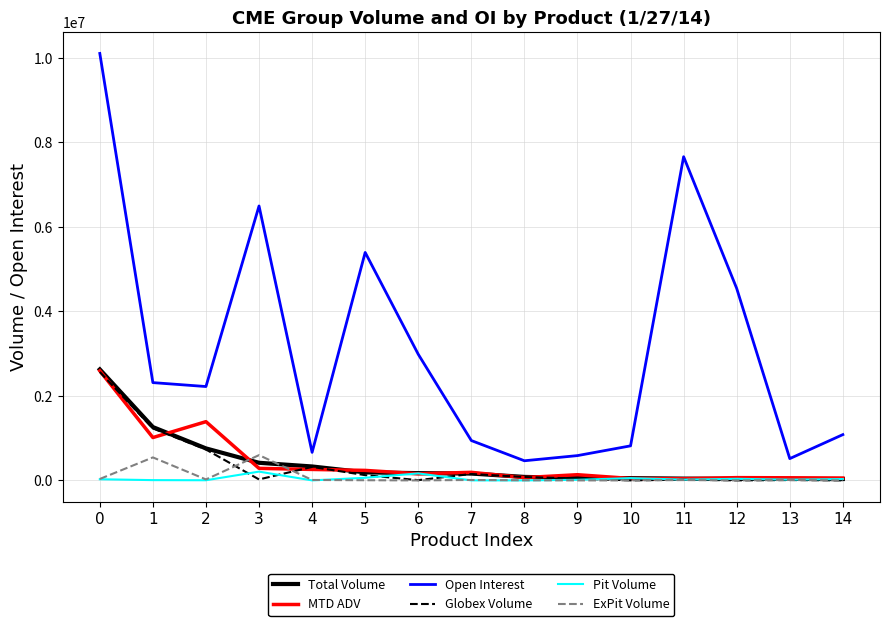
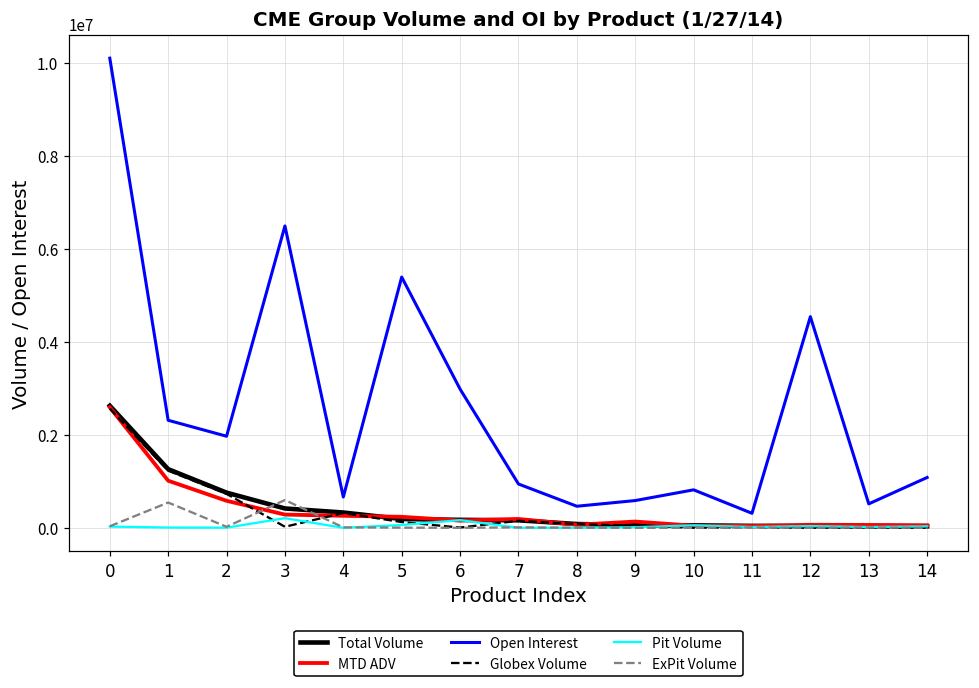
  {
    "MTD ADV": {
      "1": 1000000,
-     "2": 1400000,
+     "2": 600000,
      "3": 300000,
      "9": 100000
    },
    "Open Interest": {
      "0": 10100000,
      "1": 2300000,
-     "2": 2200000,
+     "2": 2000000,
      "3": 6500000,
      "4": 700000,
      "5": 5400000,
      "6": 3000000,
      "7": 900000,
      "8": 500000,
      "9": 600000,
      "10": 800000,
-     "11": 7700000,
+     "11": 300000,
      "12": 4500000,
      "13": 500000,
      "14": 1100000
    },
    "Pit Volume": {
      "1": 0,
      "3": 200000
    },
    "ExPit Volume": {
      "1": 500000,
      "3": 600000
    }
  }
